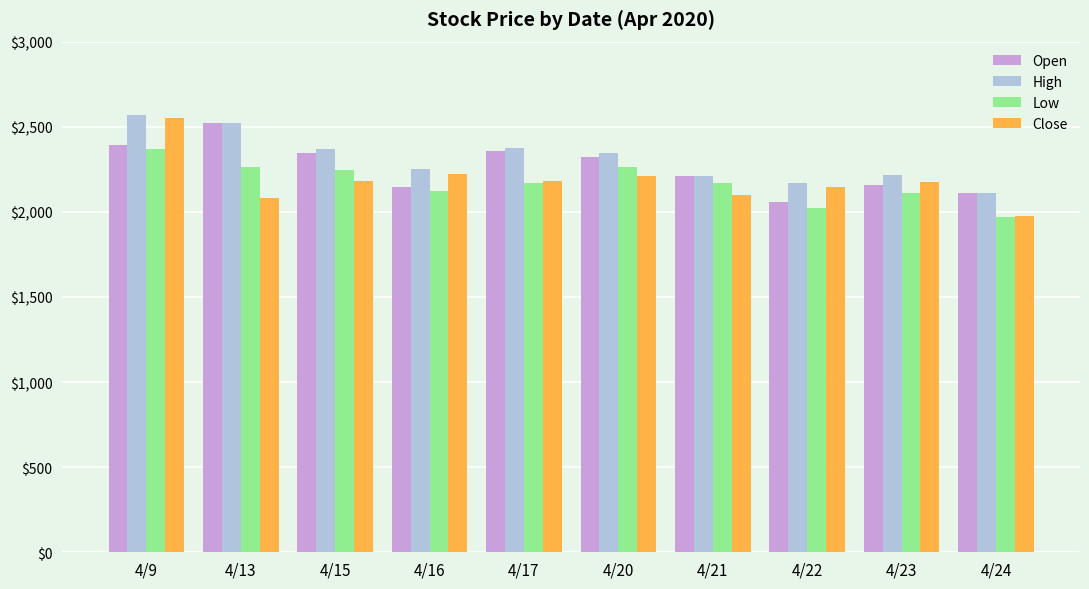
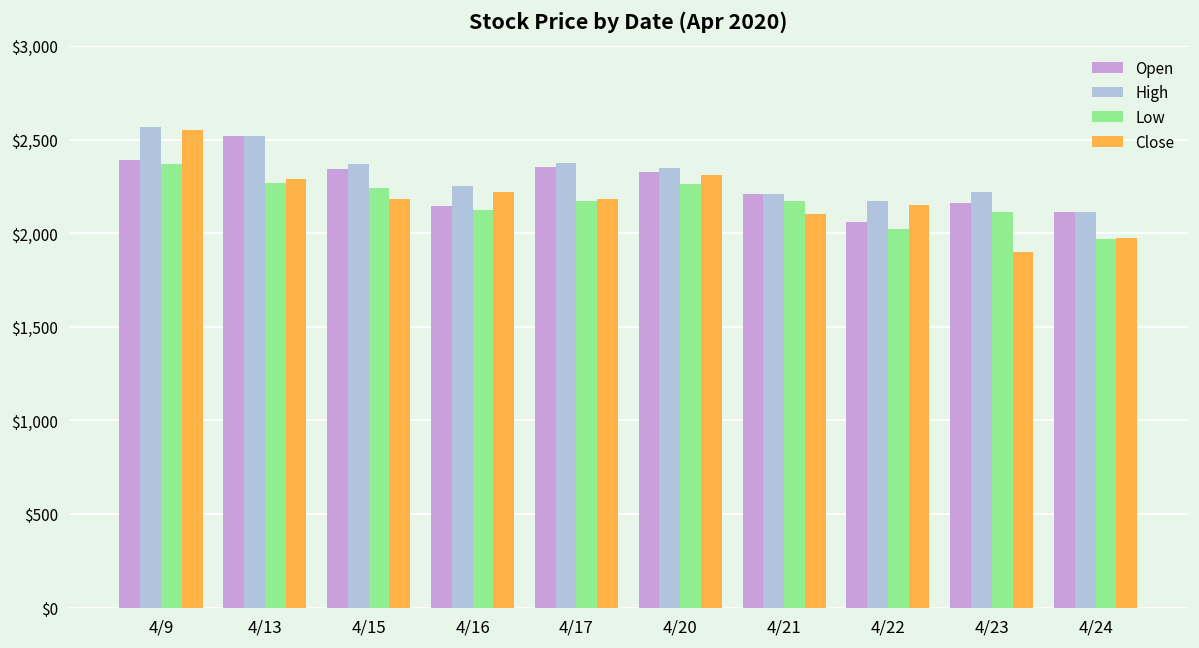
  {
    "Low": {
      "4/9": "$2,370",
      "4/13": "$2,270",
      "4/15": "$2,240",
      "4/16": "$2,120",
      "4/17": "$2,170",
      "4/20": "$2,270",
      "4/21": "$2,170",
      "4/22": "$2,020",
      "4/23": "$2,110",
      "4/24": "$1,970"
    },
    "Close": {
      "4/9": "$2,550",
-     "4/13": "$2,080",
+     "4/13": "$2,290",
      "4/15": "$2,180",
      "4/16": "$2,220",
      "4/17": "$2,180",
-     "4/20": "$2,210",
+     "4/20": "$2,310",
      "4/21": "$2,100",
      "4/22": "$2,150",
-     "4/23": "$2,170",
+     "4/23": "$1,900",
      "4/24": "$1,980"
    }
  }
